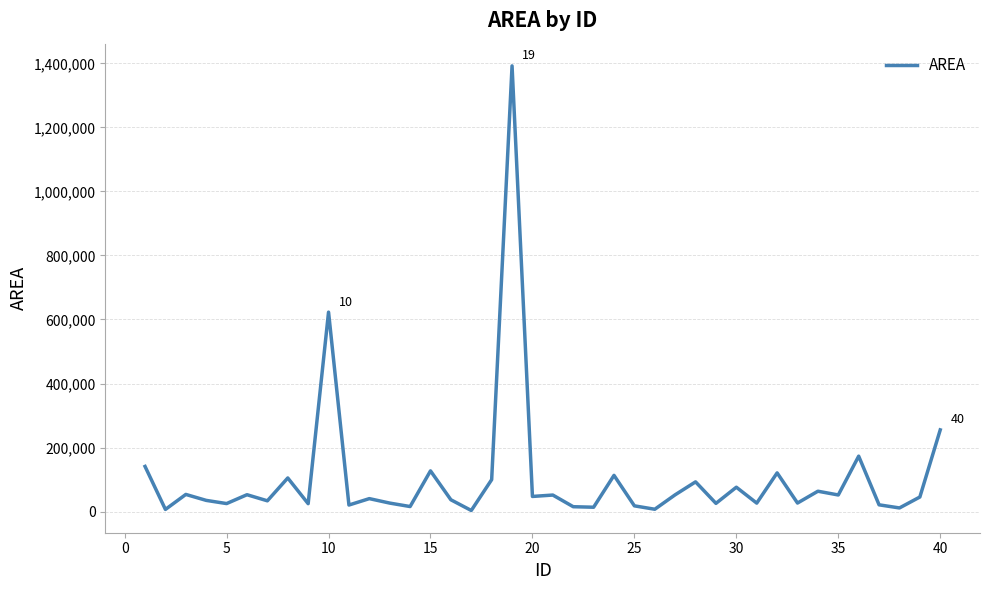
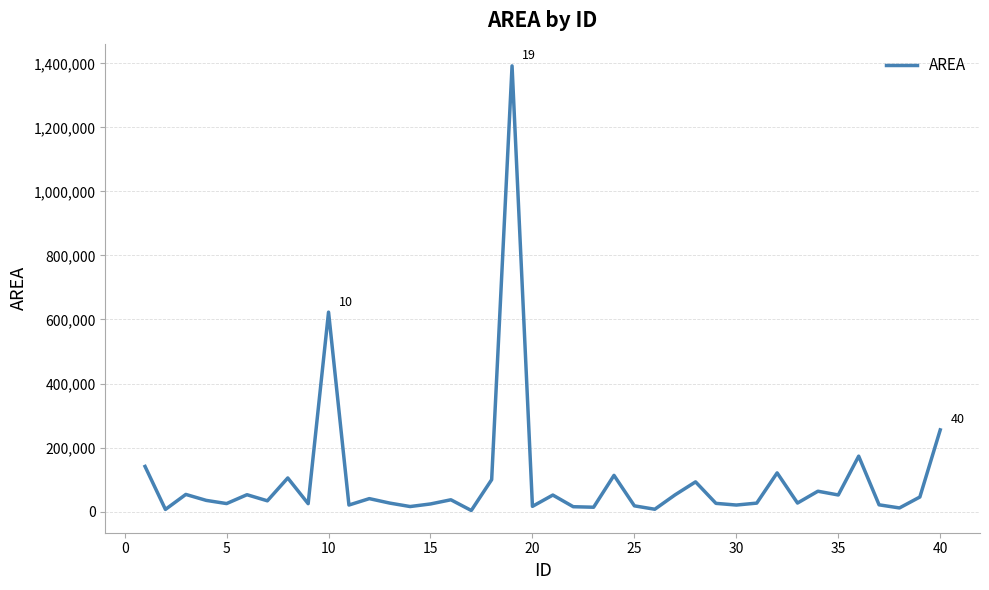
  {
    "5": "30,000",
-   "15": "130,000",
-   "20": "50,000",
+   "15": "20,000",
+   "20": "20,000",
    "25": "20,000",
-   "30": "80,000",
+   "30": "20,000",
    "35": "50,000"
  }
